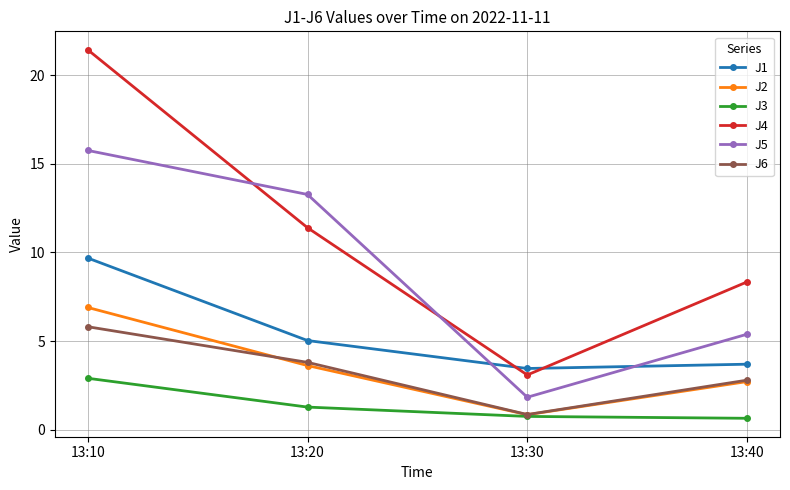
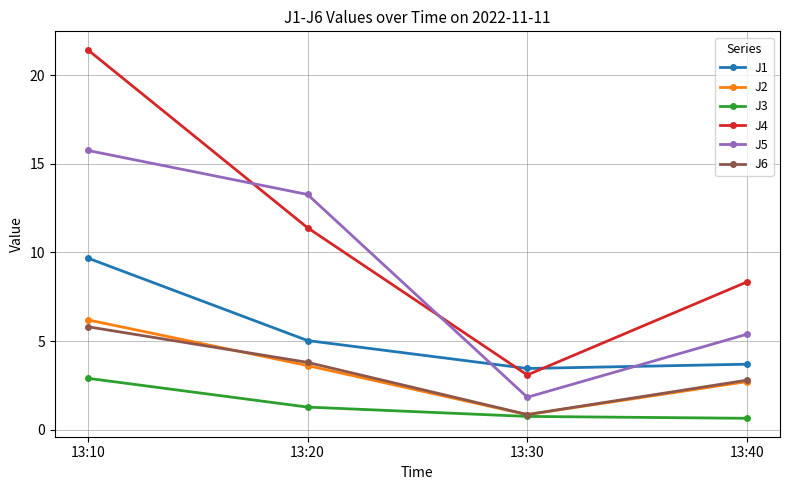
  {
    "J1": {
      "13:10": 9.7,
      "13:20": 5.0,
      "13:30": 3.5,
      "13:40": 3.7
    },
    "J2": {
-     "13:10": 6.9,
+     "13:10": 6.2,
      "13:20": 3.6
    },
    "J3": {
      "13:10": 2.9,
      "13:20": 1.3,
      "13:40": 0.7
    },
    "J4": {
      "13:10": 21.4,
      "13:20": 11.4,
      "13:30": 3.1,
      "13:40": 8.3
    },
    "J5": {
      "13:10": 15.8,
      "13:20": 13.3,
      "13:30": 1.8,
      "13:40": 5.4
    },
    "J6": {
      "13:10": 5.8,
      "13:20": 3.8
    }
  }
